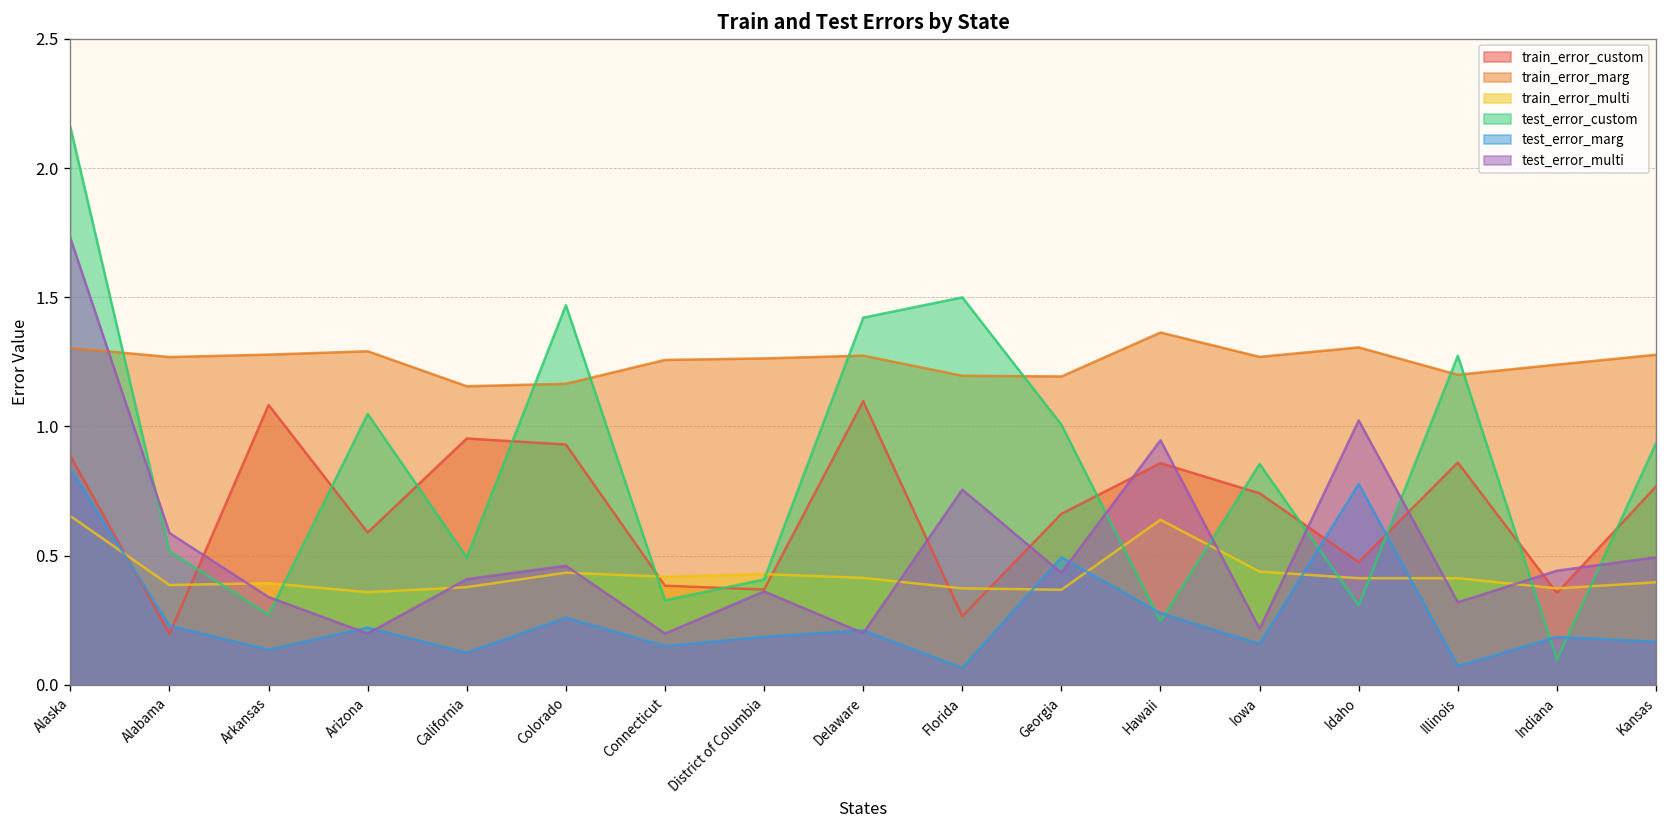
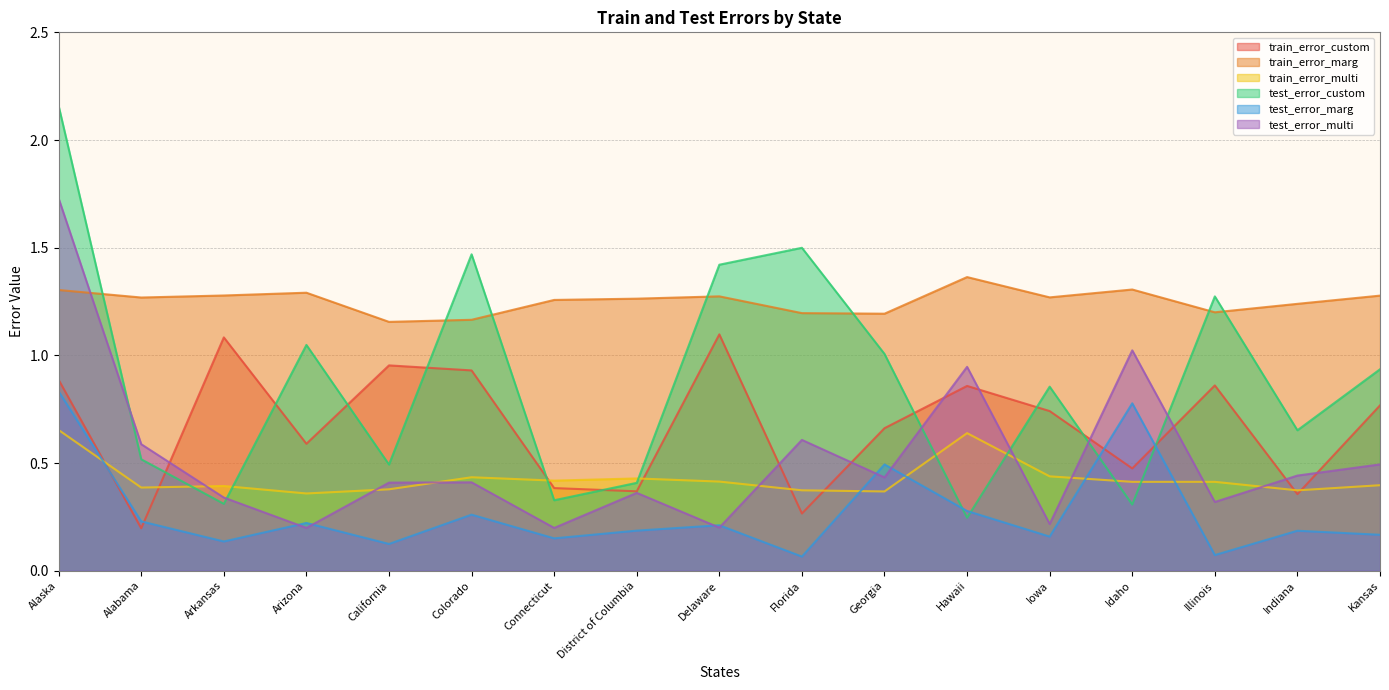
  {
    "test_error_custom": {
      "Alaska": 2.16,
      "Alabama": 0.52,
-     "Arkansas": 0.27,
+     "Arkansas": 0.31,
      "Arizona": 1.05,
      "California": 0.49,
      "Colorado": 1.47,
      "Connecticut": 0.33,
      "District of Columbia": 0.41,
      "Delaware": 1.42,
      "Florida": 1.50,
      "Georgia": 1.01,
      "Hawaii": 0.25,
      "Iowa": 0.85,
      "Idaho": 0.31,
      "Illinois": 1.27,
-     "Indiana": 0.10,
+     "Indiana": 0.65,
      "Kansas": 0.94
    },
    "test_error_marg": {
      "Alaska": 0.83,
      "Alabama": 0.23,
      "Arkansas": 0.14,
      "Arizona": 0.22,
      "California": 0.12,
      "Colorado": 0.26,
      "Connecticut": 0.15,
      "District of Columbia": 0.19,
      "Florida": 0.07,
      "Georgia": 0.49,
      "Hawaii": 0.28,
      "Iowa": 0.16,
      "Idaho": 0.78,
      "Illinois": 0.07,
      "Indiana": 0.19,
      "Kansas": 0.17
    },
    "test_error_multi": {
      "Alaska": 1.73,
      "Alabama": 0.59,
      "Arkansas": 0.34,
      "Arizona": 0.20,
      "California": 0.41,
-     "Colorado": 0.46,
+     "Colorado": 0.41,
      "Connecticut": 0.20,
-     "Florida": 0.76,
+     "Florida": 0.61,
      "Georgia": 0.43,
      "Hawaii": 0.95,
      "Iowa": 0.22,
      "Idaho": 1.02,
      "Illinois": 0.32,
      "Indiana": 0.44,
      "Kansas": 0.49
    }
  }
